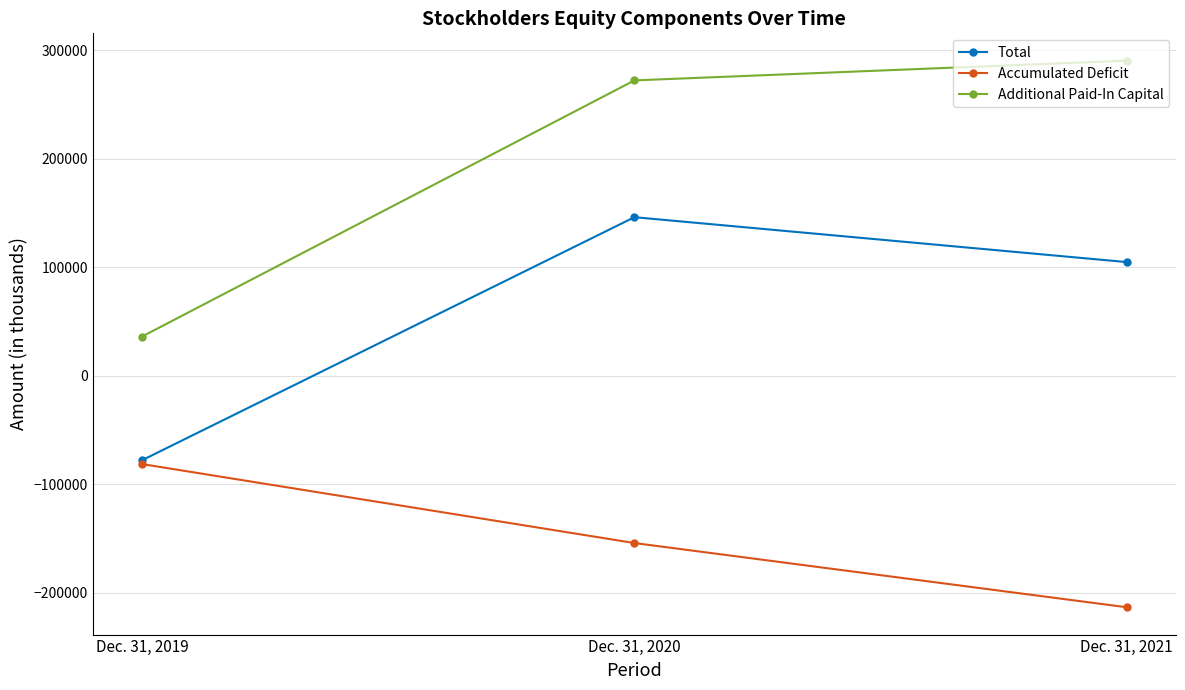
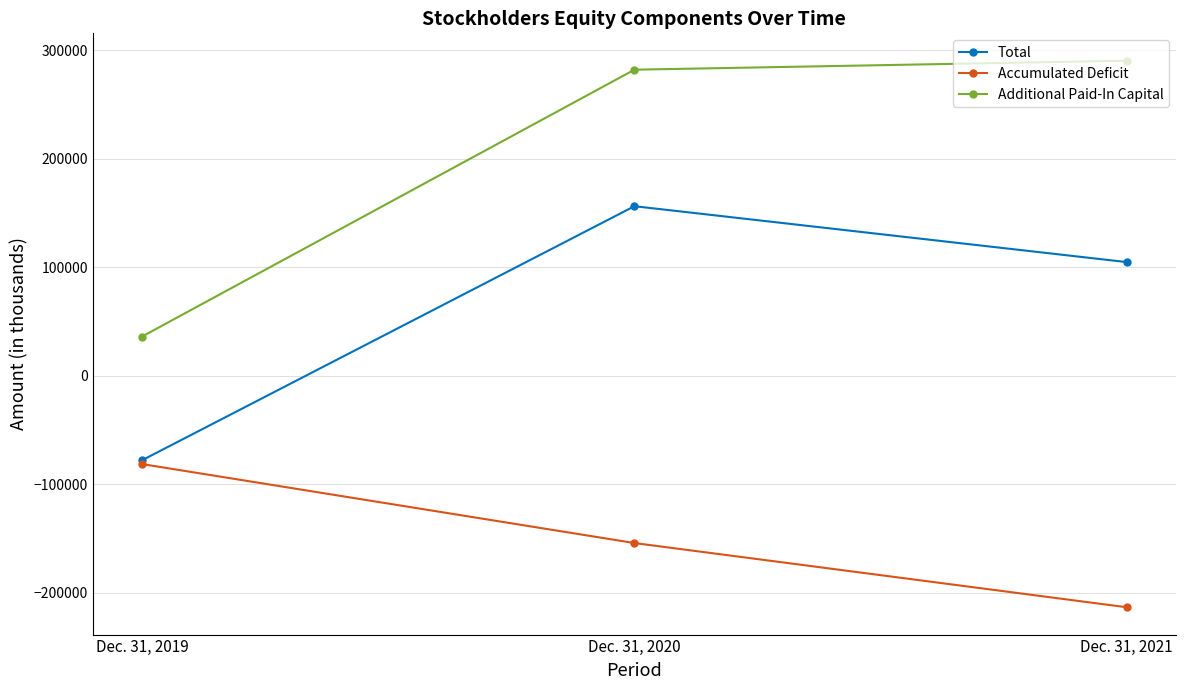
  {
    "Total": {
      "Dec. 31, 2019": -78000,
-     "Dec. 31, 2020": 146000,
+     "Dec. 31, 2020": 156000,
      "Dec. 31, 2021": 105000
    },
    "Accumulated Deficit": {
      "Dec. 31, 2019": -81000,
      "Dec. 31, 2020": -154000,
      "Dec. 31, 2021": -213000
    },
    "Additional Paid-In Capital": {
      "Dec. 31, 2019": 36000,
-     "Dec. 31, 2020": 272000
+     "Dec. 31, 2020": 282000
    }
  }
